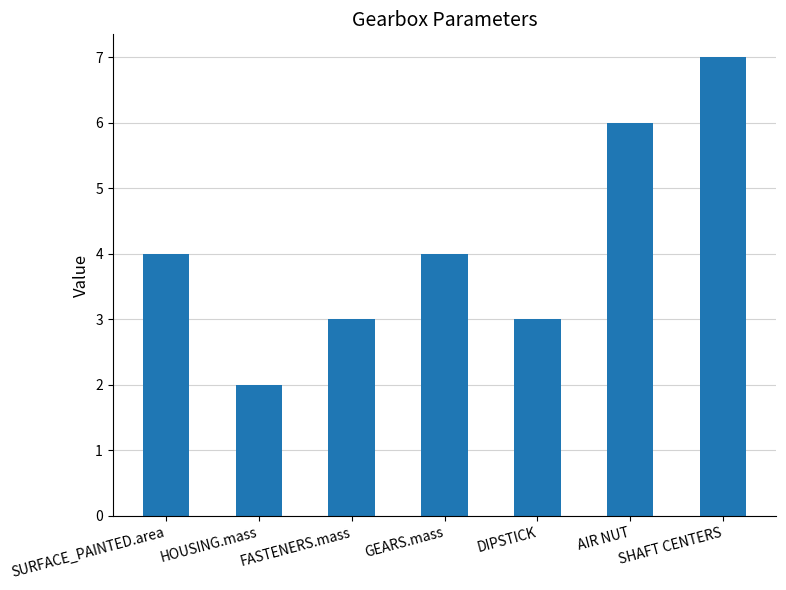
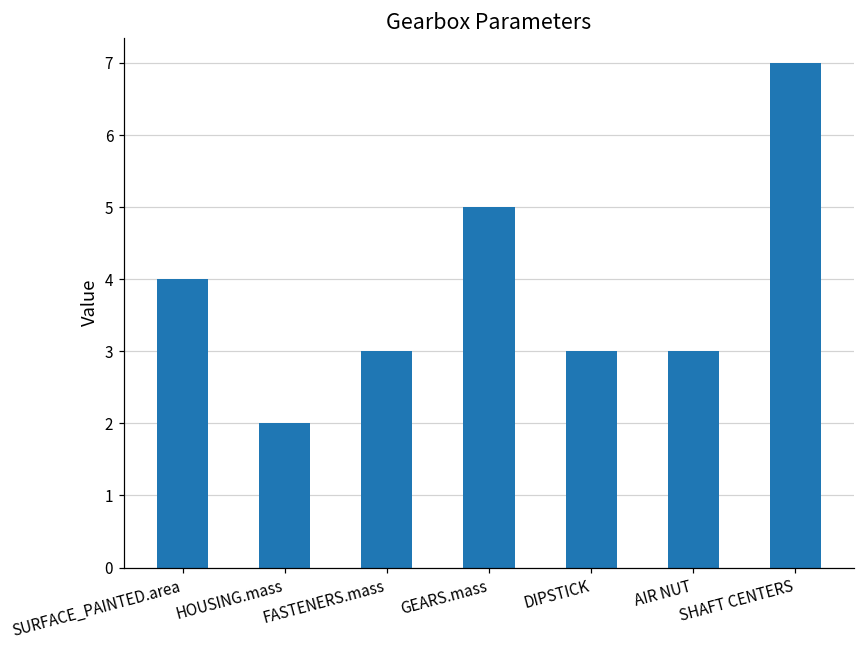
  {
    "SURFACE_PAINTED.area": 4,
    "HOUSING.mass": 2,
    "FASTENERS.mass": 3,
-   "GEARS.mass": 4,
+   "GEARS.mass": 5,
    "DIPSTICK": 3,
-   "AIR NUT": 6,
+   "AIR NUT": 3,
    "SHAFT CENTERS": 7
  }
